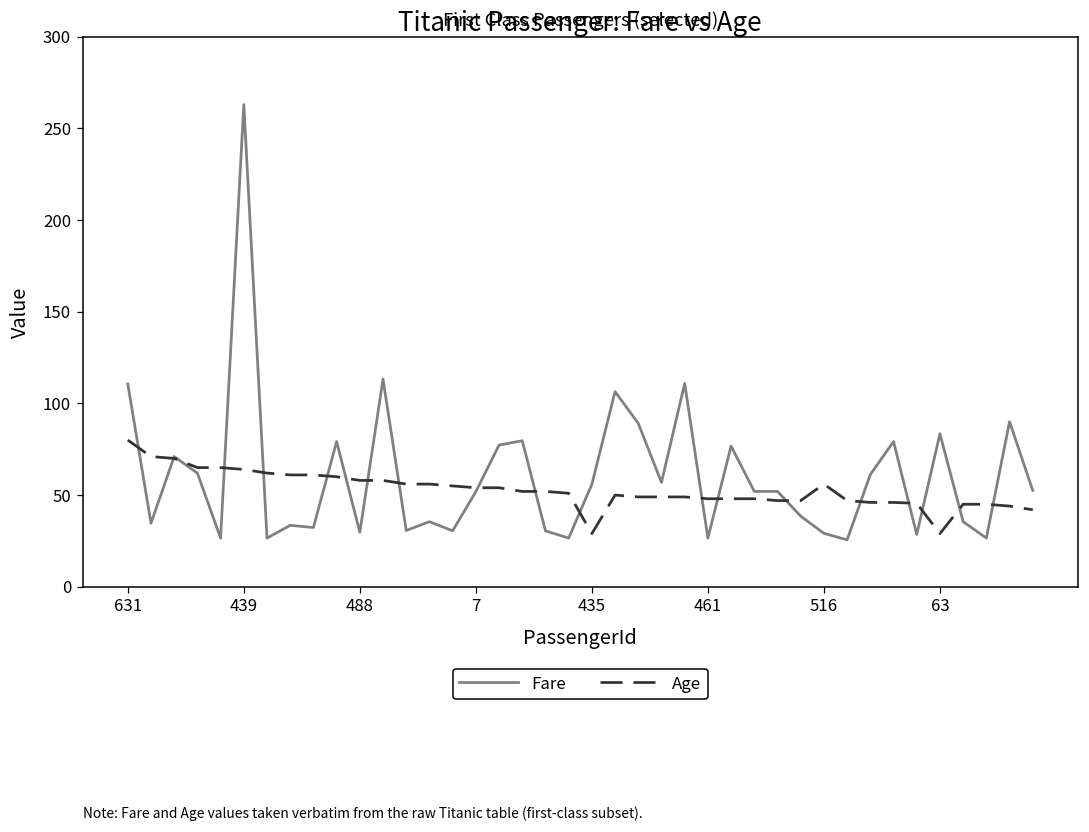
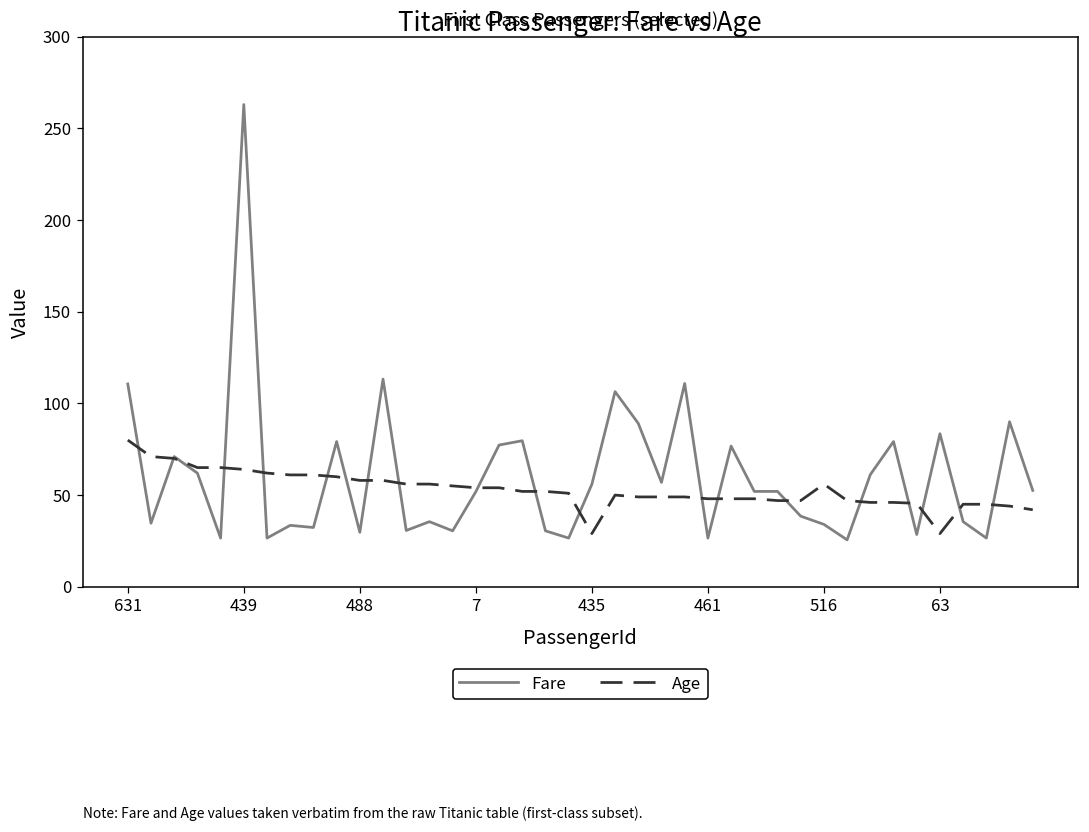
  {
    "Fare": {
      "631": 111,
      "439": 263,
      "488": 30,
      "435": 56,
      "461": 27,
-     "516": 29,
+     "516": 34,
      "63": 83
    },
    "Age": {
      "631": 80,
      "439": 64,
      "488": 58,
      "435": 29,
      "461": 48,
      "516": 56,
      "63": 29
    }
  }
